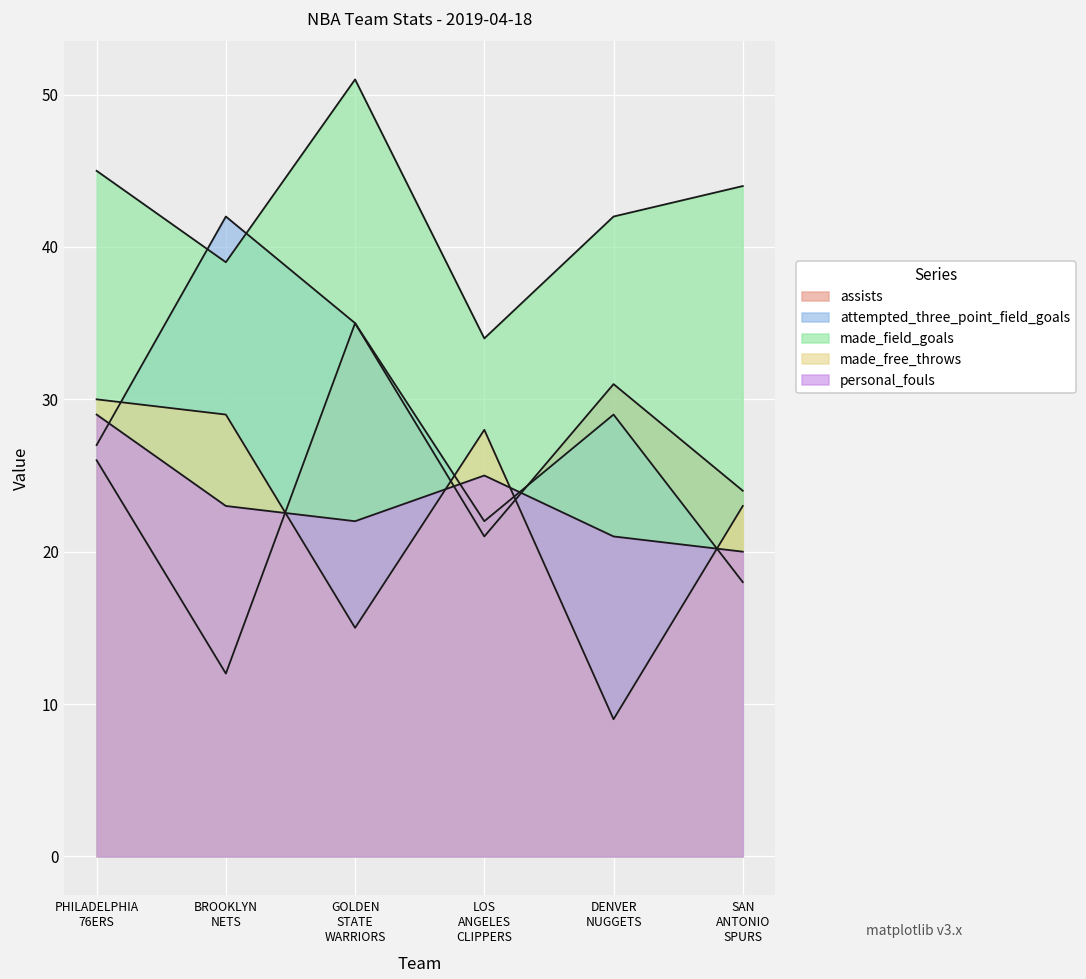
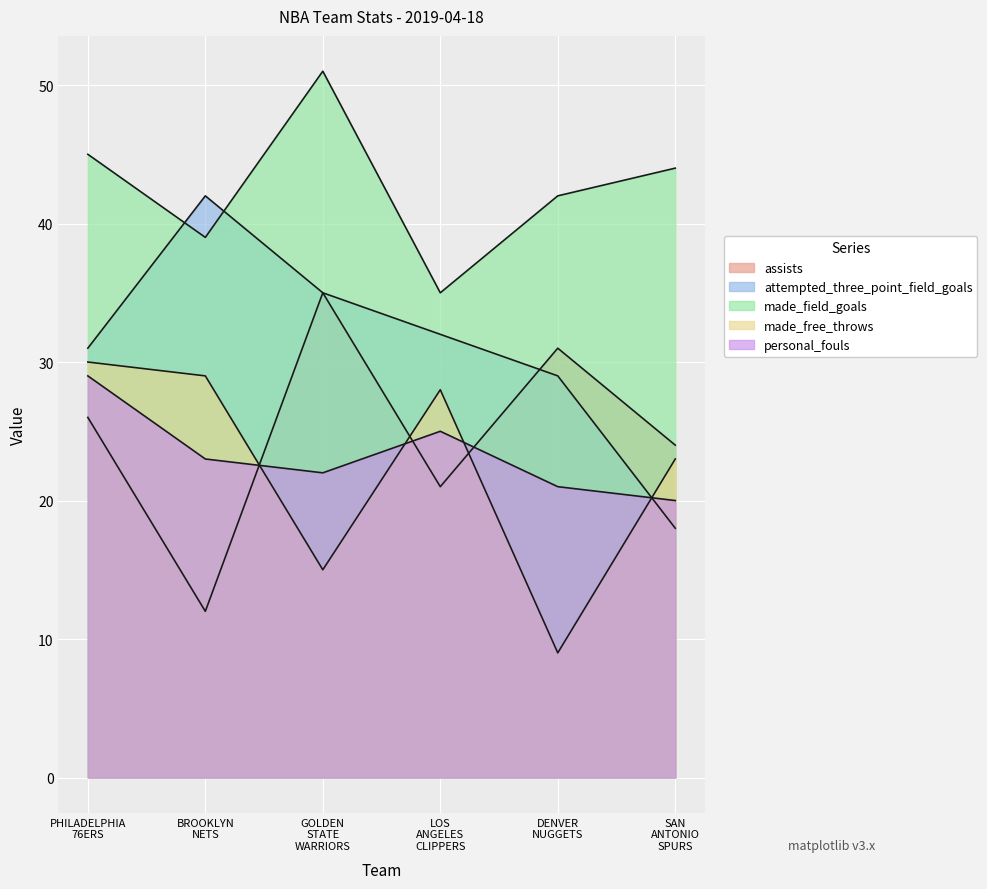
  {
    "attempted_three_point_field_goals": {
-     "PHILADELPHIA 76ERS": 27,
+     "PHILADELPHIA 76ERS": 31,
      "BROOKLYN NETS": 42,
-     "LOS ANGELES CLIPPERS": 22,
+     "LOS ANGELES CLIPPERS": 32,
      "DENVER NUGGETS": 29,
      "SAN ANTONIO SPURS": 18
    },
    "made_field_goals": {
      "PHILADELPHIA 76ERS": 45,
      "BROOKLYN NETS": 39,
      "GOLDEN STATE WARRIORS": 51,
-     "LOS ANGELES CLIPPERS": 34,
+     "LOS ANGELES CLIPPERS": 35,
      "DENVER NUGGETS": 42,
      "SAN ANTONIO SPURS": 44
    },
    "personal_fouls": {
      "PHILADELPHIA 76ERS": 29,
      "BROOKLYN NETS": 23,
      "GOLDEN STATE WARRIORS": 22,
      "LOS ANGELES CLIPPERS": 25,
      "DENVER NUGGETS": 21,
      "SAN ANTONIO SPURS": 20
    }
  }
